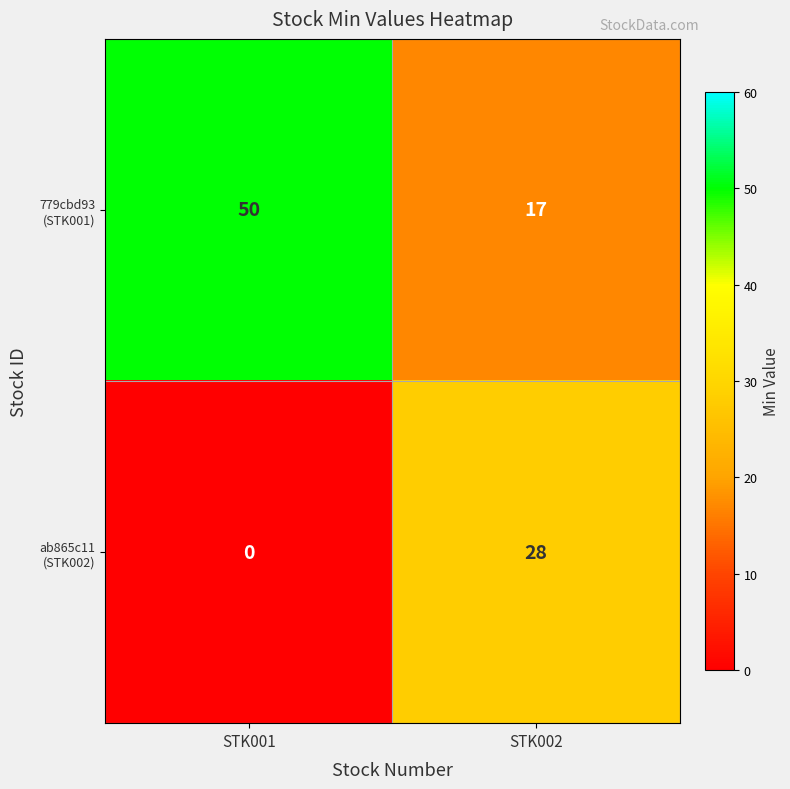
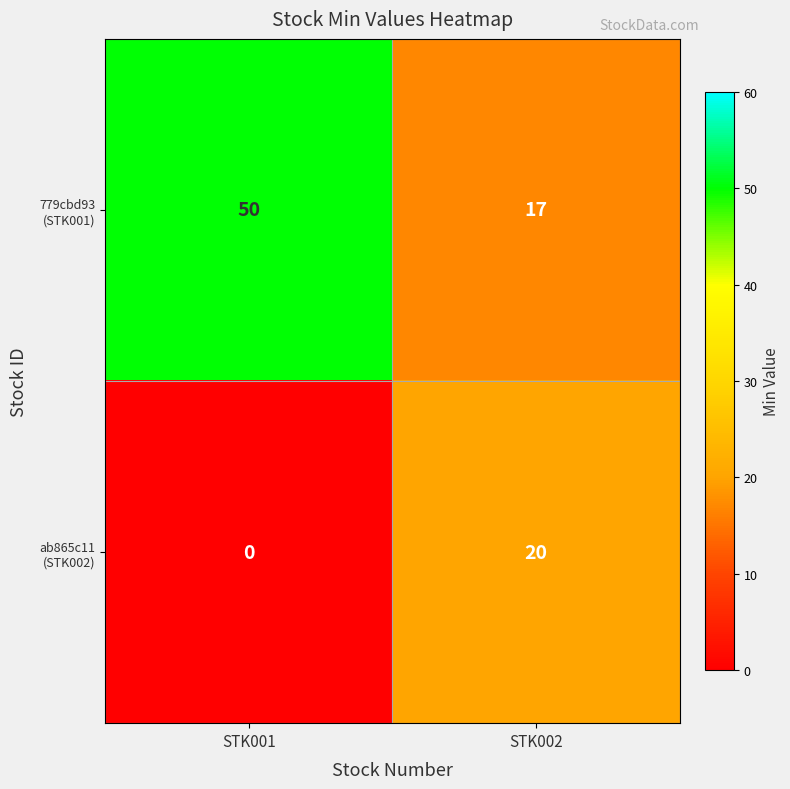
  {
    "779cbd93 (STK001)": {
      "STK001": 50,
      "STK002": 17
    },
    "ab865c11 (STK002)": {
      "STK001": 0,
-     "STK002": 28
+     "STK002": 20
    }
  }
